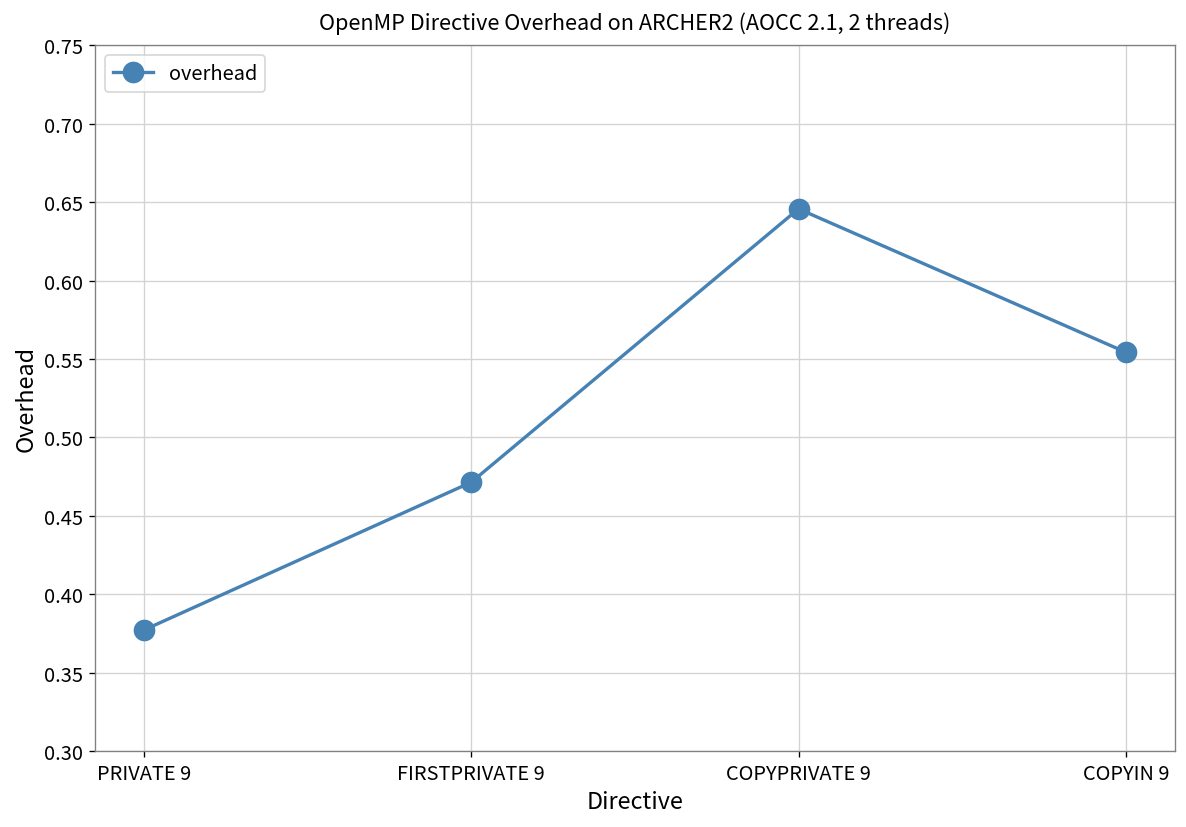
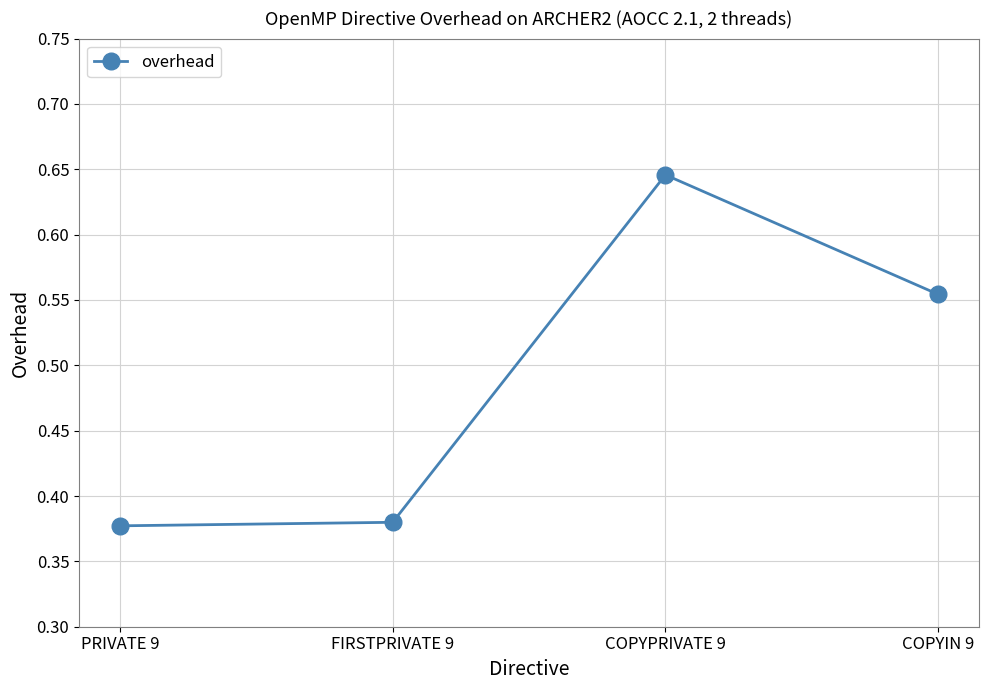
  {
    "PRIVATE 9": 0.377,
-   "FIRSTPRIVATE 9": 0.471,
+   "FIRSTPRIVATE 9": 0.380,
    "COPYPRIVATE 9": 0.646,
    "COPYIN 9": 0.554
  }
